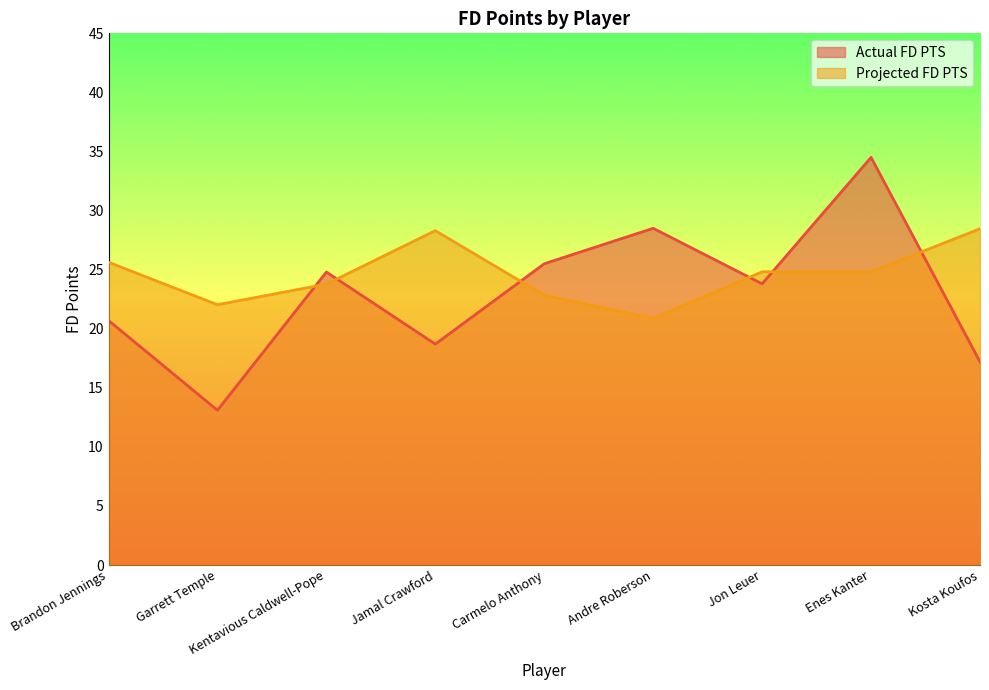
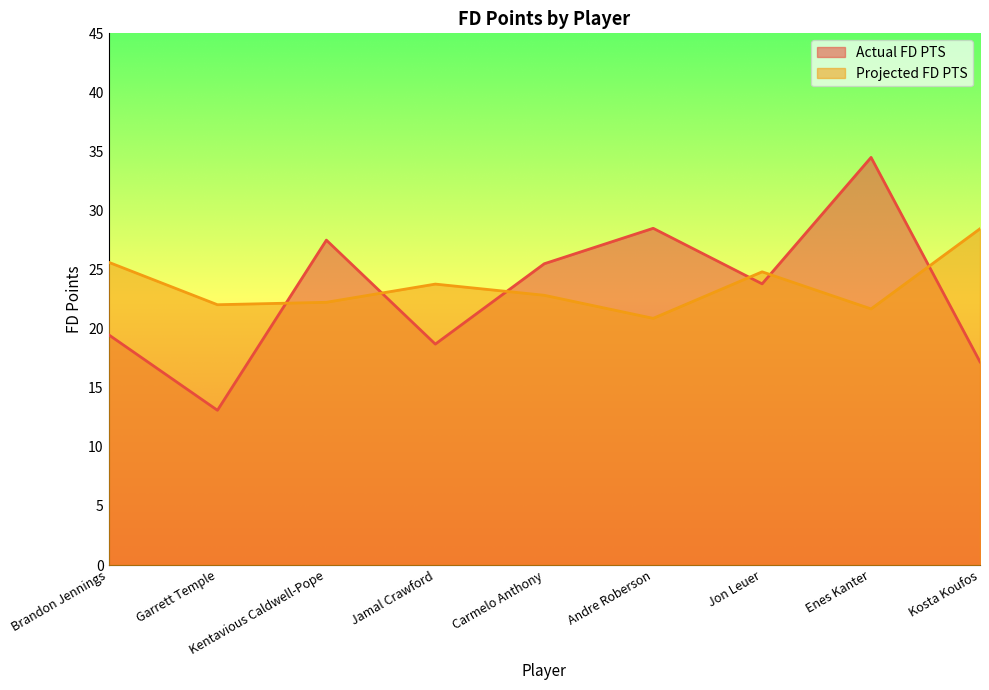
  {
    "Actual FD PTS": {
-     "Brandon Jennings": 20.7,
+     "Brandon Jennings": 19.5,
      "Garrett Temple": 13.1,
-     "Kentavious Caldwell-Pope": 24.8,
+     "Kentavious Caldwell-Pope": 27.5,
      "Jamal Crawford": 18.7,
      "Carmelo Anthony": 25.5,
      "Andre Roberson": 28.5,
      "Jon Leuer": 23.8,
      "Enes Kanter": 34.5,
      "Kosta Koufos": 17.2
    },
    "Projected FD PTS": {
      "Brandon Jennings": 25.6,
      "Garrett Temple": 22.0,
-     "Kentavious Caldwell-Pope": 23.8,
-     "Jamal Crawford": 28.3,
+     "Kentavious Caldwell-Pope": 22.2,
+     "Jamal Crawford": 23.8,
      "Carmelo Anthony": 22.8,
      "Andre Roberson": 20.9,
      "Jon Leuer": 24.8,
-     "Enes Kanter": 24.8,
+     "Enes Kanter": 21.7,
      "Kosta Koufos": 28.5
    }
  }
